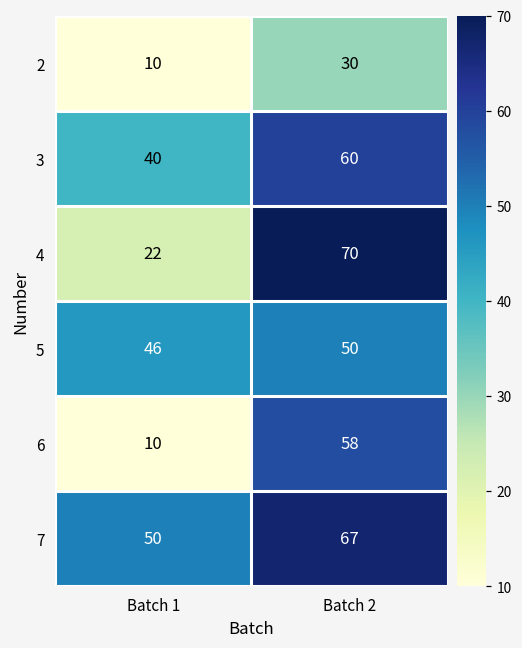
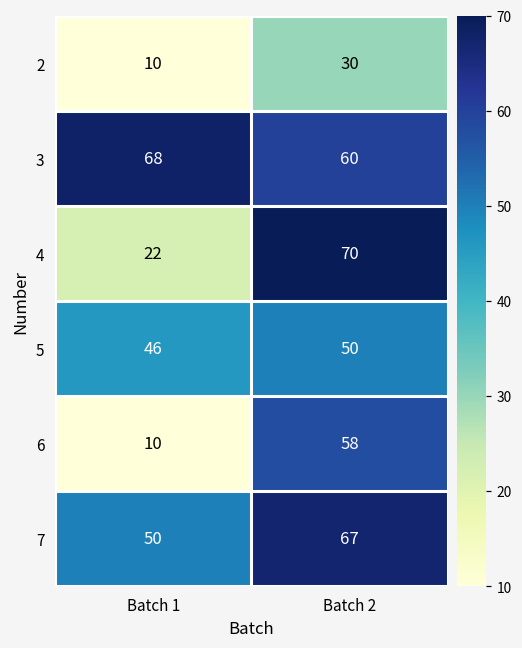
  {
    "2": {
      "Batch 1": 10,
      "Batch 2": 30
    },
    "3": {
-     "Batch 1": 40,
+     "Batch 1": 68,
      "Batch 2": 60
    },
    "4": {
      "Batch 1": 22,
      "Batch 2": 70
    },
    "5": {
      "Batch 1": 46,
      "Batch 2": 50
    },
    "6": {
      "Batch 1": 10,
      "Batch 2": 58
    },
    "7": {
      "Batch 1": 50,
      "Batch 2": 67
    }
  }
